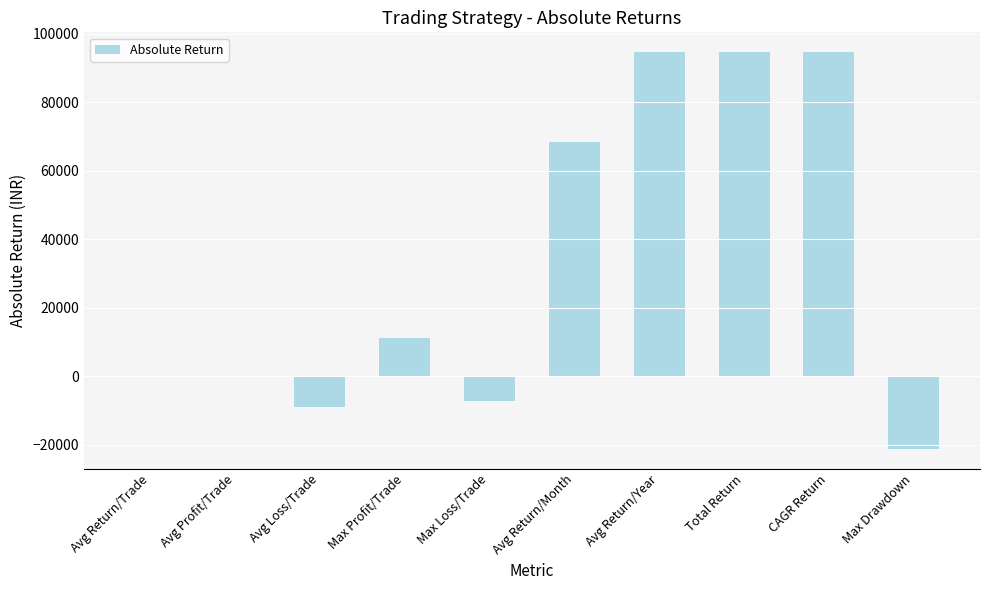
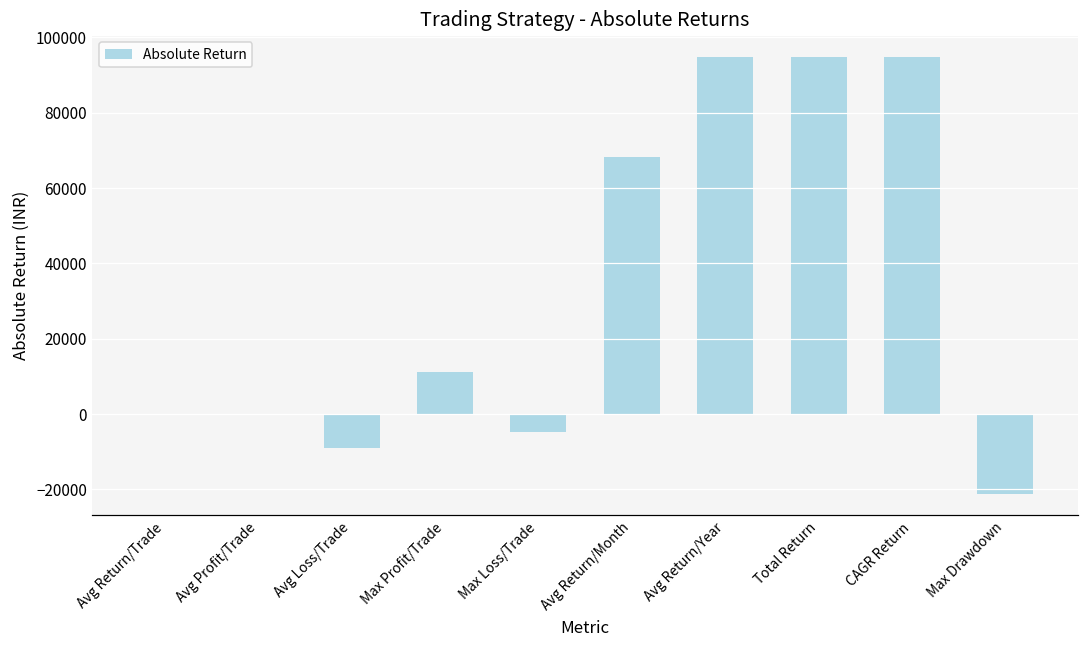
  {
    "Avg Loss/Trade": -9000,
    "Max Profit/Trade": 11000,
-   "Max Loss/Trade": -7000,
+   "Max Loss/Trade": -5000,
    "Avg Return/Month": 68000,
    "Avg Return/Year": 95000,
    "Total Return": 95000,
    "CAGR Return": 95000,
    "Max Drawdown": -21000
  }
